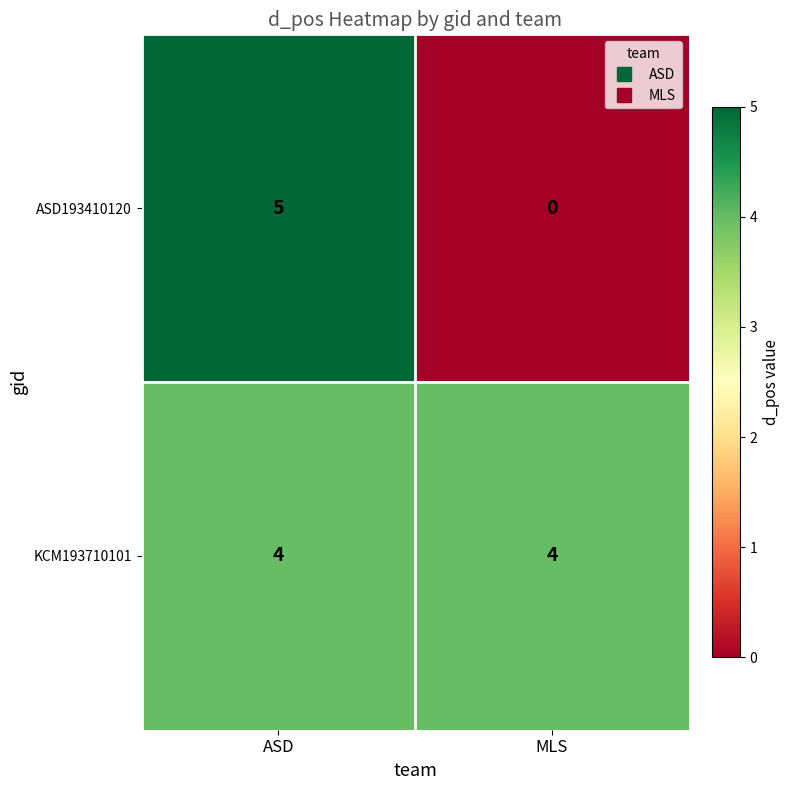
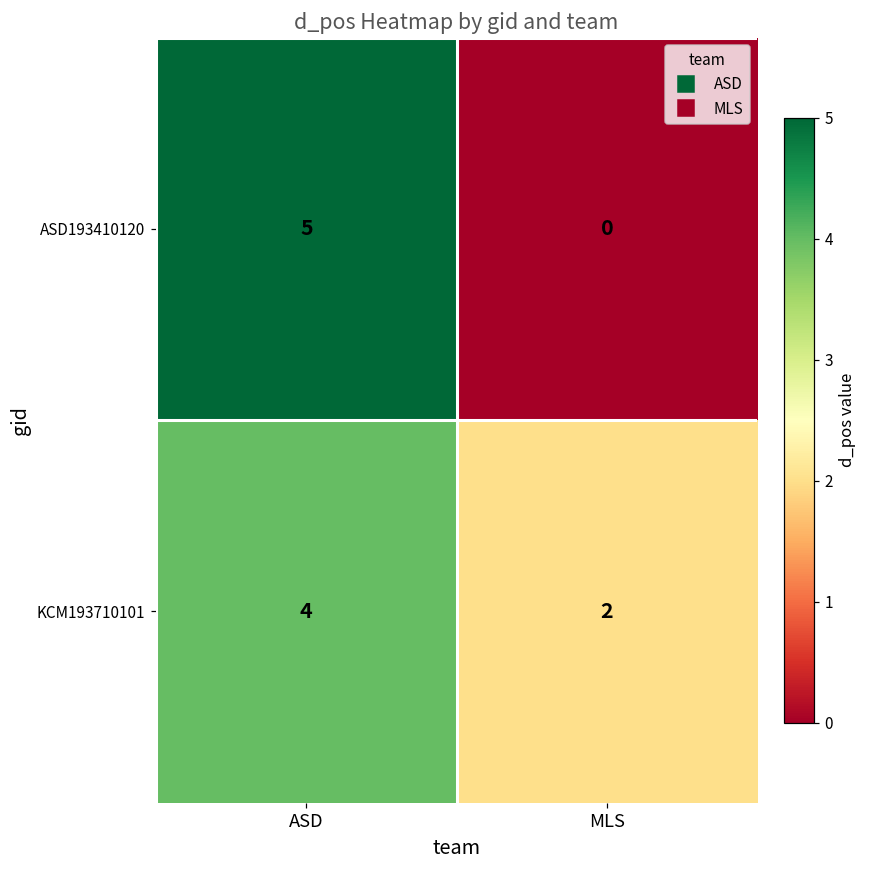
  {
    "ASD193410120": {
      "ASD": 5,
      "MLS": 0
    },
    "KCM193710101": {
      "ASD": 4,
-     "MLS": 4
+     "MLS": 2
    }
  }
